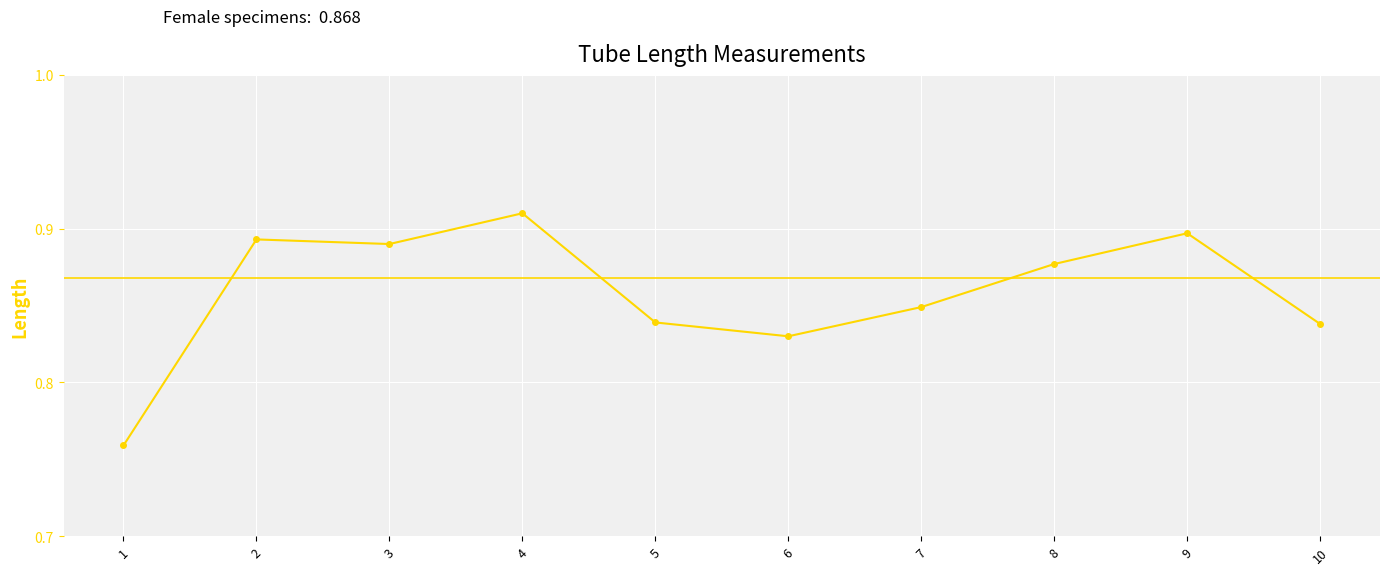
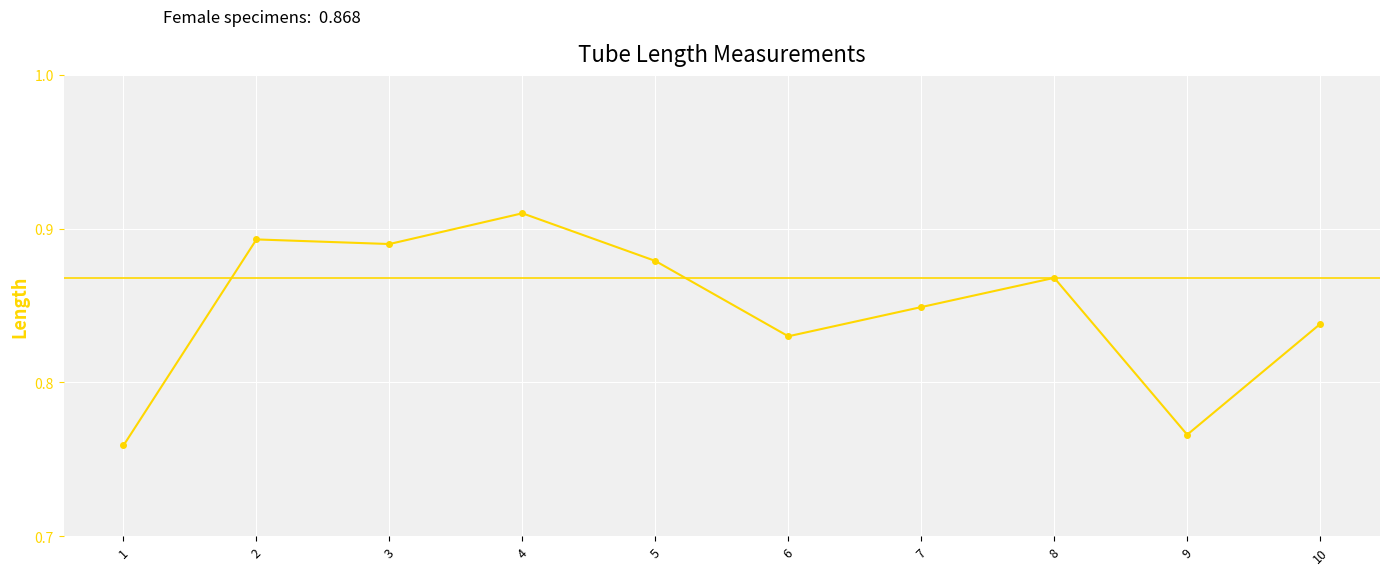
  {
    "1": 0.759,
    "2": 0.893,
    "3": 0.890,
    "4": 0.910,
-   "5": 0.839,
+   "5": 0.879,
    "6": 0.830,
    "7": 0.849,
-   "8": 0.877,
-   "9": 0.897,
+   "8": 0.868,
+   "9": 0.766,
    "10": 0.838
  }
